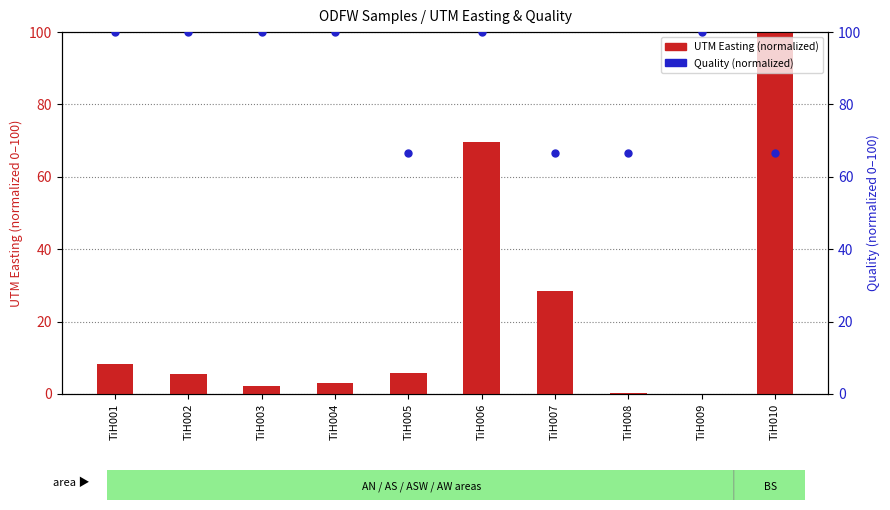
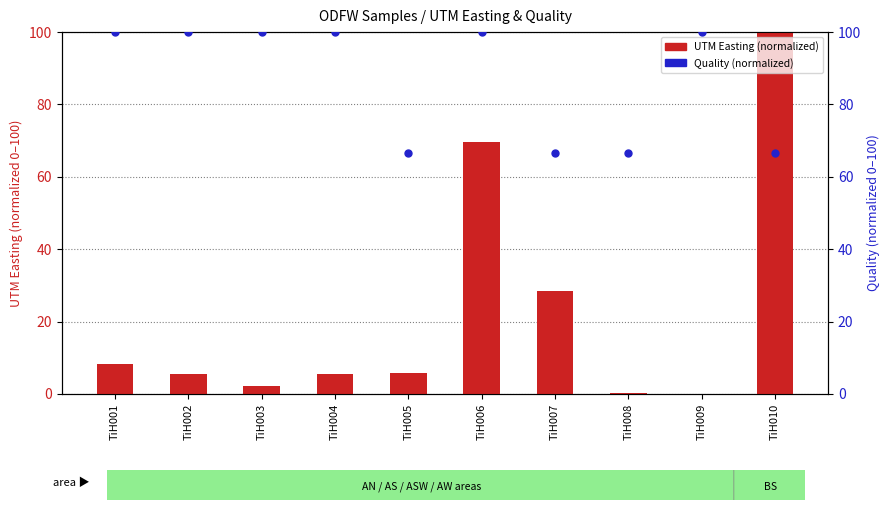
  {
    "UTM Easting (normalized)": {
      "TiH001": 8,
      "TiH002": 5,
      "TiH003": 2,
-     "TiH004": 3,
+     "TiH004": 5,
      "TiH005": 6,
      "TiH006": 70,
      "TiH007": 28,
      "TiH009": 0,
      "TiH010": 100
    }
  }
